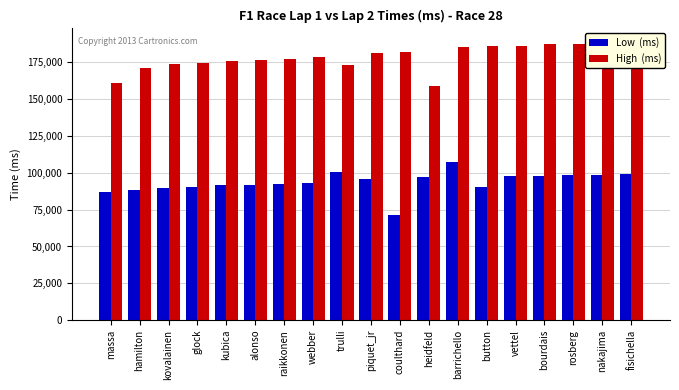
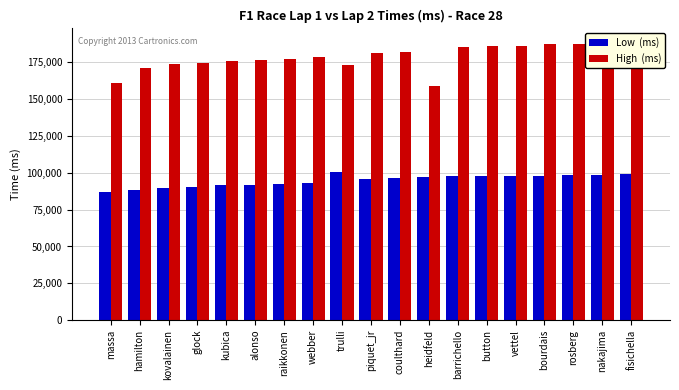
  {
    "Low (ms)": {
      "massa": "87,000",
      "hamilton": "88,000",
      "kovalainen": "90,000",
      "glock": "90,000",
      "kubica": "91,000",
      "alonso": "92,000",
      "raikkonen": "93,000",
      "webber": "93,000",
      "trulli": "100,000",
      "piquet_jr": "96,000",
-     "coulthard": "71,000",
+     "coulthard": "96,000",
      "heidfeld": "97,000",
-     "barrichello": "107,000",
-     "button": "91,000",
+     "barrichello": "98,000",
+     "button": "98,000",
      "vettel": "98,000",
      "bourdais": "98,000",
      "rosberg": "98,000",
      "nakajima": "99,000",
      "fisichella": "99,000"
    },
    "High (ms)": {
      "massa": "161,000",
      "hamilton": "171,000",
      "kovalainen": "174,000",
      "kubica": "176,000",
      "alonso": "177,000",
      "raikkonen": "178,000",
      "webber": "179,000",
      "trulli": "173,000",
      "piquet_jr": "181,000",
      "coulthard": "182,000",
      "heidfeld": "159,000",
      "barrichello": "186,000",
      "button": "186,000",
      "vettel": "186,000",
      "bourdais": "187,000",
      "rosberg": "188,000"
    }
  }
